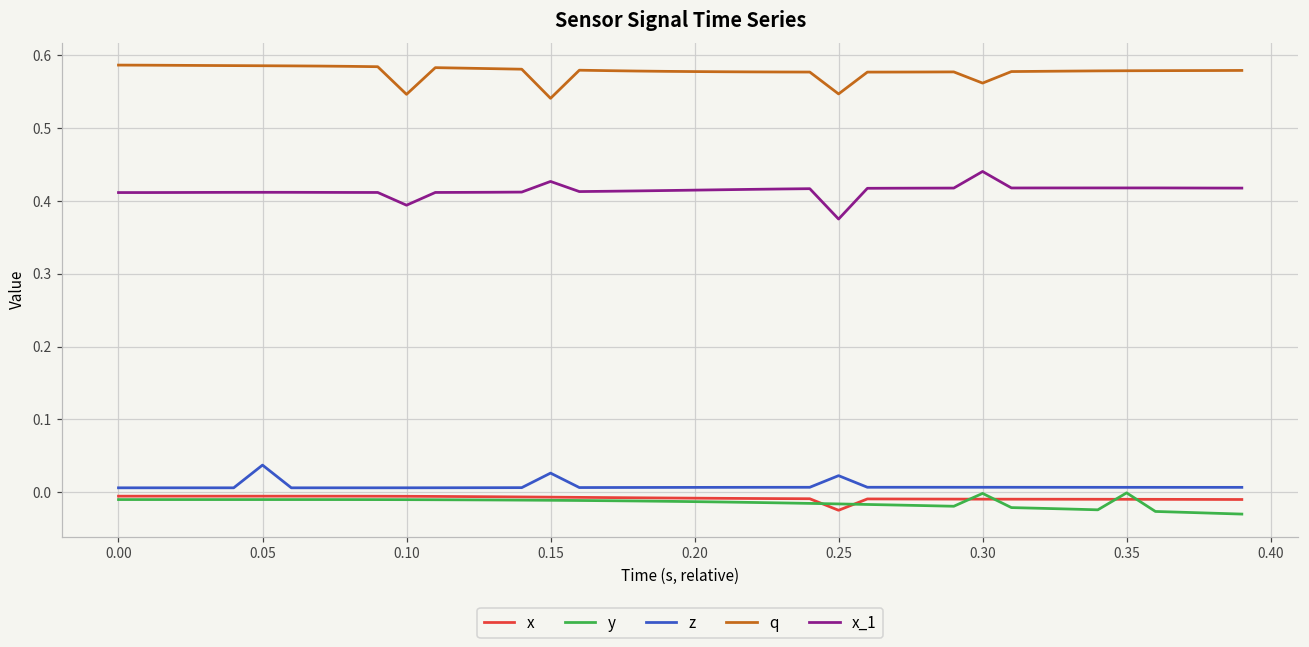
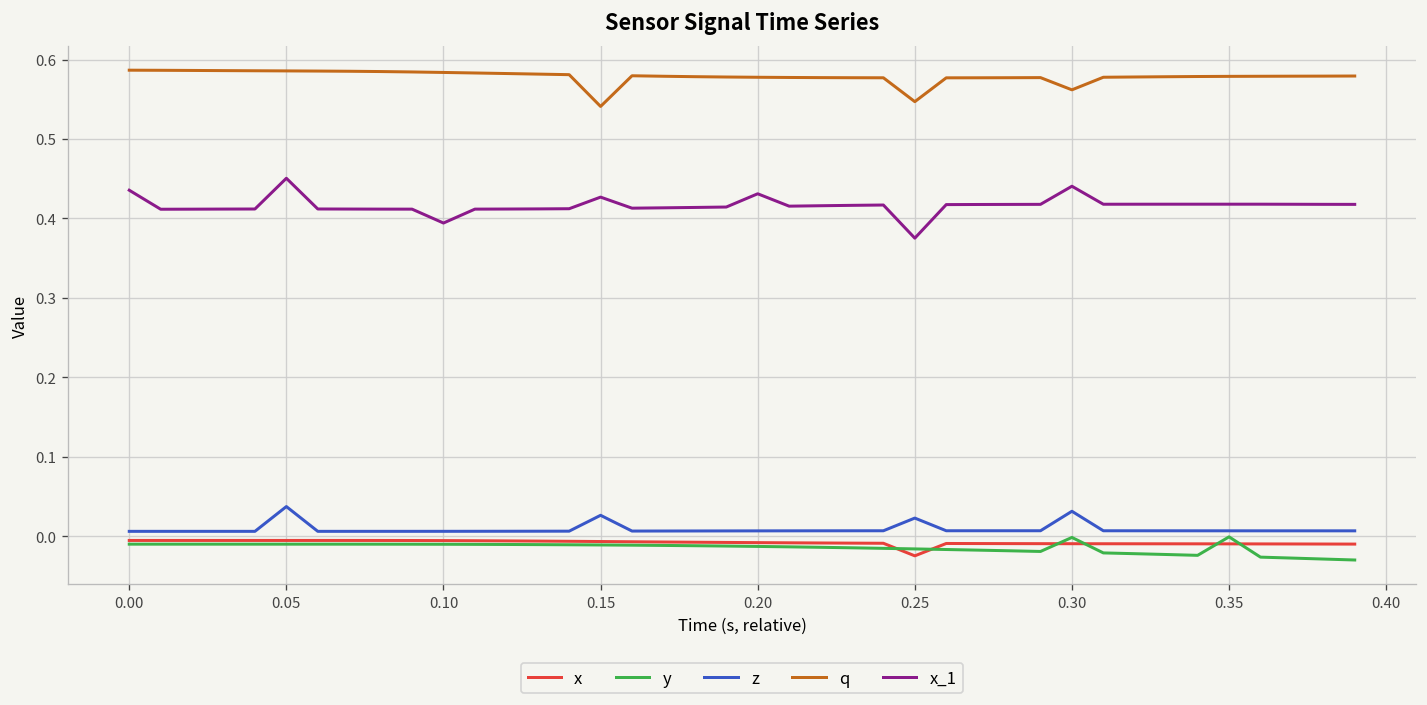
  {
    "x": {
      "0.00": -0.01,
      "0.05": -0.01,
      "0.10": -0.01,
      "0.15": -0.01,
      "0.20": -0.01,
      "0.25": -0.02,
      "0.30": -0.01,
      "0.35": -0.01
    },
    "y": {
      "0.00": -0.01,
      "0.05": -0.01,
      "0.10": -0.01,
      "0.15": -0.01,
      "0.20": -0.01,
      "0.25": -0.02,
      "0.30": 0.00,
      "0.35": 0.00
    },
    "z": {
      "0.00": 0.01,
      "0.05": 0.04,
      "0.10": 0.01,
      "0.15": 0.03,
      "0.20": 0.01,
      "0.25": 0.02,
-     "0.30": 0.01,
+     "0.30": 0.03,
      "0.35": 0.01
    },
    "q": {
      "0.00": 0.59,
      "0.05": 0.59,
-     "0.10": 0.55,
+     "0.10": 0.58,
      "0.15": 0.54,
      "0.20": 0.58,
      "0.25": 0.55,
      "0.30": 0.56,
      "0.35": 0.58
    },
    "x_1": {
-     "0.00": 0.41,
-     "0.05": 0.41,
+     "0.00": 0.44,
+     "0.05": 0.45,
      "0.10": 0.39,
      "0.15": 0.43,
-     "0.20": 0.41,
+     "0.20": 0.43,
      "0.25": 0.38,
      "0.30": 0.44,
      "0.35": 0.42
    }
  }
